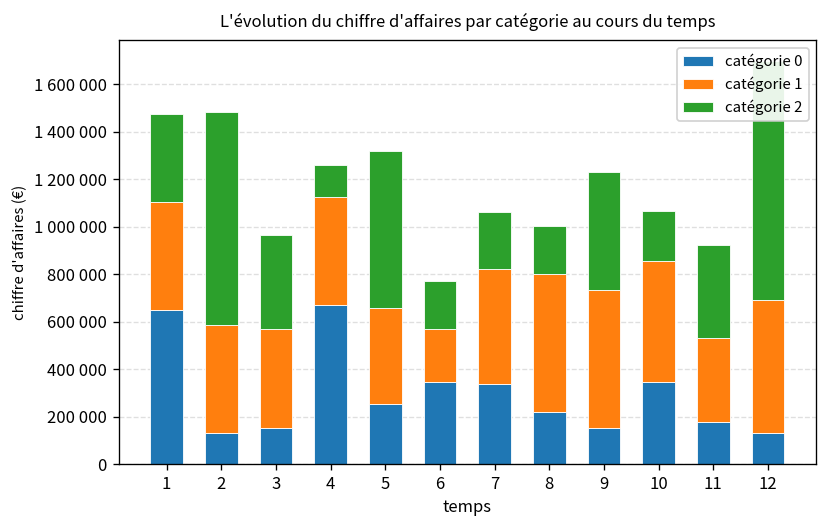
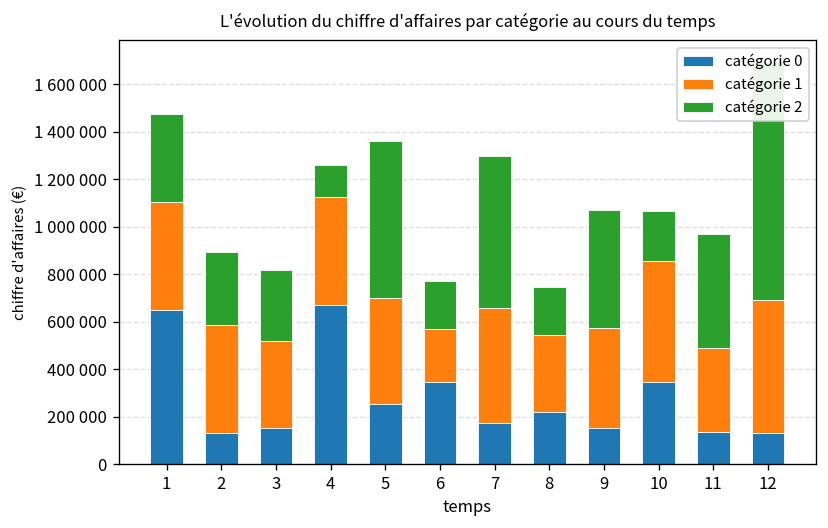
  {
    "catégorie 0": {
      "1": 650000,
      "2": 130000,
      "3": 150000,
      "4": 670000,
      "5": 250000,
      "6": 350000,
-     "7": 340000,
+     "7": 180000,
      "8": 220000,
      "9": 150000,
      "10": 350000,
-     "11": 180000,
+     "11": 140000,
      "12": 130000
    },
    "catégorie 1": {
      "1": 460000,
      "2": 450000,
-     "3": 420000,
+     "3": 370000,
      "4": 460000,
-     "5": 410000,
+     "5": 450000,
      "6": 230000,
      "7": 480000,
-     "8": 580000,
-     "9": 580000,
+     "8": 330000,
+     "9": 420000,
      "10": 510000,
      "11": 350000,
      "12": 560000
    },
    "catégorie 2": {
      "1": 370000,
-     "2": 900000,
-     "3": 400000,
+     "2": 310000,
+     "3": 300000,
      "4": 140000,
      "5": 660000,
      "6": 200000,
-     "7": 240000,
+     "7": 640000,
      "8": 200000,
      "9": 500000,
      "10": 210000,
-     "11": 400000
+     "11": 480000
    }
  }
